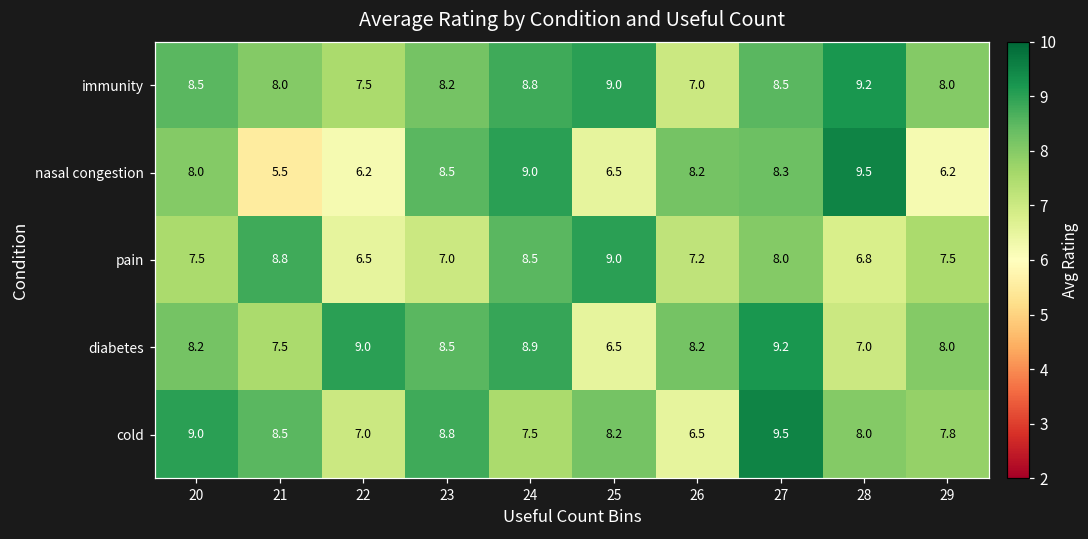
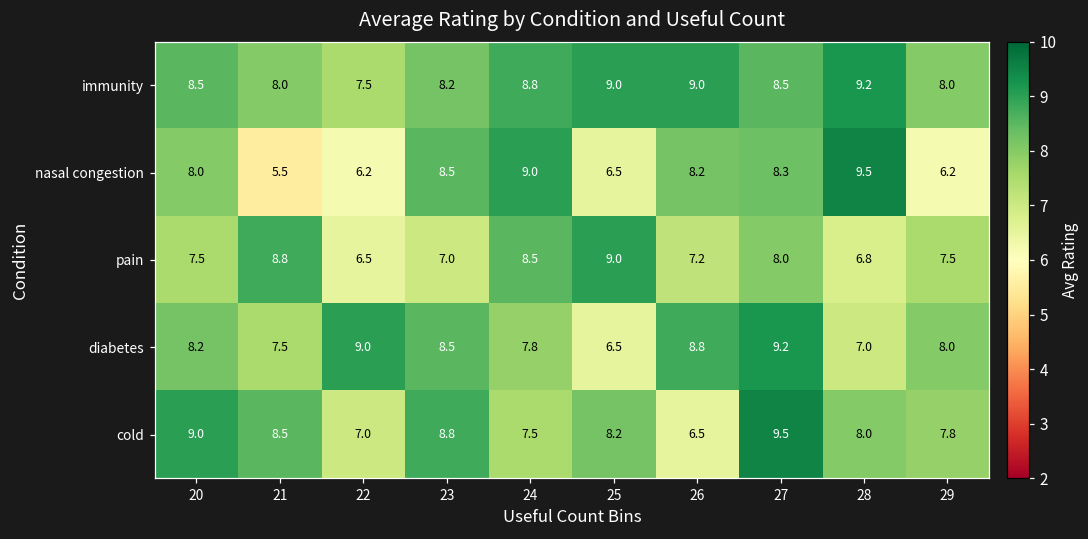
  {
    "immunity": {
      "20": 8.5,
      "21": 8.0,
      "22": 7.5,
      "23": 8.2,
      "24": 8.8,
      "25": 9.0,
-     "26": 7.0,
+     "26": 9.0,
      "27": 8.5,
      "28": 9.2,
      "29": 8.0
    },
    "nasal congestion": {
      "20": 8.0,
      "21": 5.5,
      "22": 6.2,
      "23": 8.5,
      "24": 9.0,
      "25": 6.5,
      "26": 8.2,
      "27": 8.3,
      "28": 9.5,
      "29": 6.2
    },
    "pain": {
      "20": 7.5,
      "21": 8.8,
      "22": 6.5,
      "23": 7.0,
      "24": 8.5,
      "25": 9.0,
      "26": 7.2,
      "27": 8.0,
      "28": 6.8,
      "29": 7.5
    },
    "diabetes": {
      "20": 8.2,
      "21": 7.5,
      "22": 9.0,
      "23": 8.5,
-     "24": 8.9,
+     "24": 7.8,
      "25": 6.5,
-     "26": 8.2,
+     "26": 8.8,
      "27": 9.2,
      "28": 7.0,
      "29": 8.0
    },
    "cold": {
      "20": 9.0,
      "21": 8.5,
      "22": 7.0,
      "23": 8.8,
      "24": 7.5,
      "25": 8.2,
      "26": 6.5,
      "27": 9.5,
      "28": 8.0,
      "29": 7.8
    }
  }
